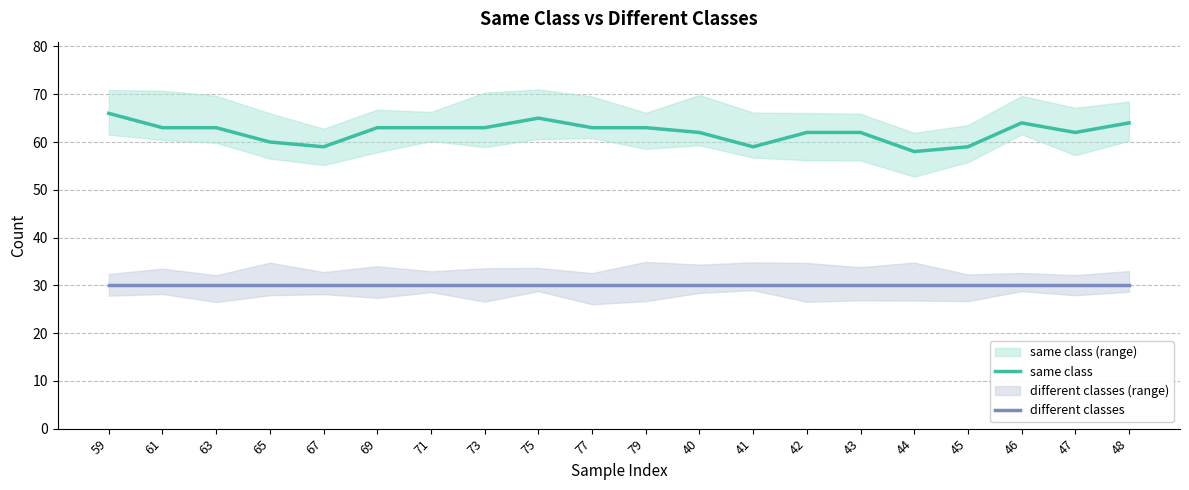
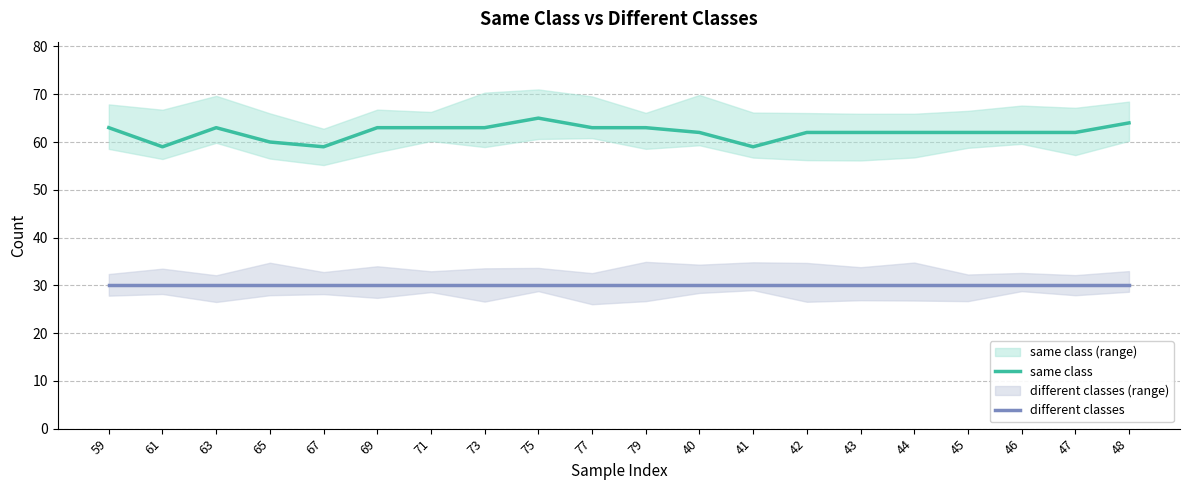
  {
    "same class": {
-     "59": 66,
-     "61": 63,
+     "59": 63,
+     "61": 59,
      "63": 63,
      "65": 60,
      "67": 59,
      "69": 63,
      "71": 63,
      "73": 63,
      "75": 65,
      "77": 63,
      "79": 63,
      "40": 62,
      "41": 59,
      "42": 62,
      "43": 62,
-     "44": 58,
-     "45": 59,
-     "46": 64,
+     "44": 62,
+     "45": 62,
+     "46": 62,
      "47": 62,
      "48": 64
    },
    "different classes": {
      "59": 30,
      "61": 30,
      "63": 30,
      "65": 30,
      "67": 30,
      "69": 30,
      "71": 30,
      "73": 30,
      "75": 30,
      "77": 30,
      "79": 30,
      "40": 30,
      "41": 30,
      "42": 30,
      "43": 30,
      "44": 30,
      "45": 30,
      "46": 30,
      "47": 30,
      "48": 30
    }
  }
